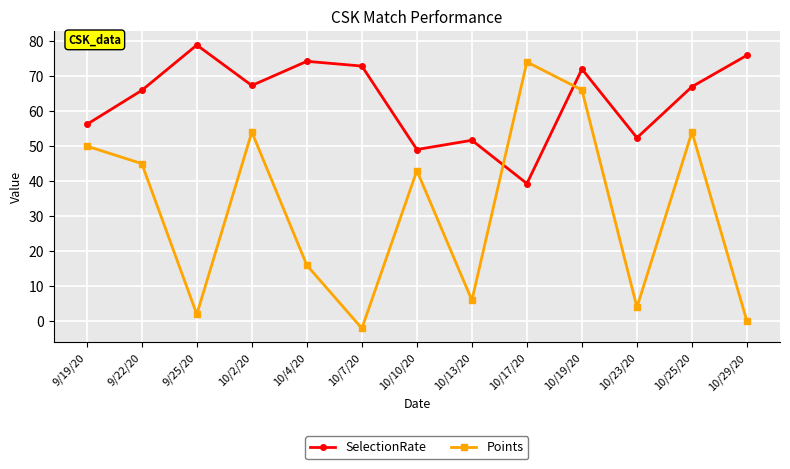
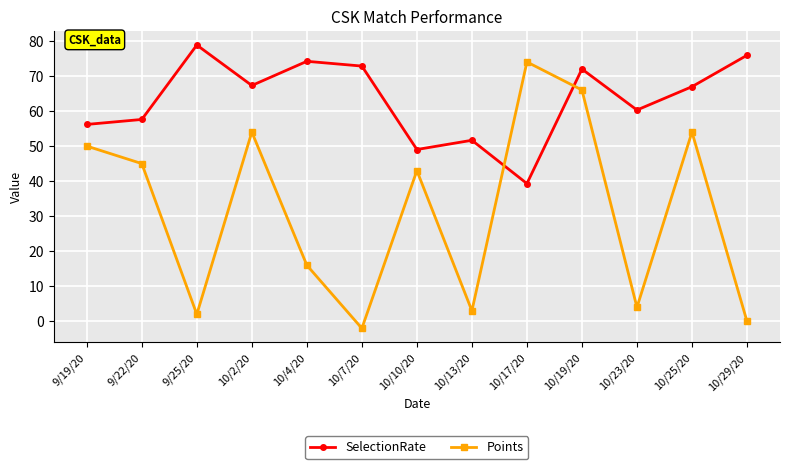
  {
    "SelectionRate": {
      "9/19/20": 56,
-     "9/22/20": 66,
+     "9/22/20": 58,
      "9/25/20": 79,
      "10/2/20": 67,
      "10/4/20": 74,
      "10/7/20": 73,
      "10/10/20": 49,
      "10/13/20": 52,
      "10/17/20": 39,
      "10/19/20": 72,
-     "10/23/20": 52,
+     "10/23/20": 60,
      "10/25/20": 67,
      "10/29/20": 76
    },
    "Points": {
      "9/19/20": 50,
      "9/22/20": 45,
      "9/25/20": 2,
      "10/2/20": 54,
      "10/4/20": 16,
      "10/7/20": -2,
      "10/10/20": 43,
-     "10/13/20": 6,
+     "10/13/20": 3,
      "10/17/20": 74,
      "10/19/20": 66,
      "10/23/20": 4,
      "10/25/20": 54,
      "10/29/20": 0
    }
  }
